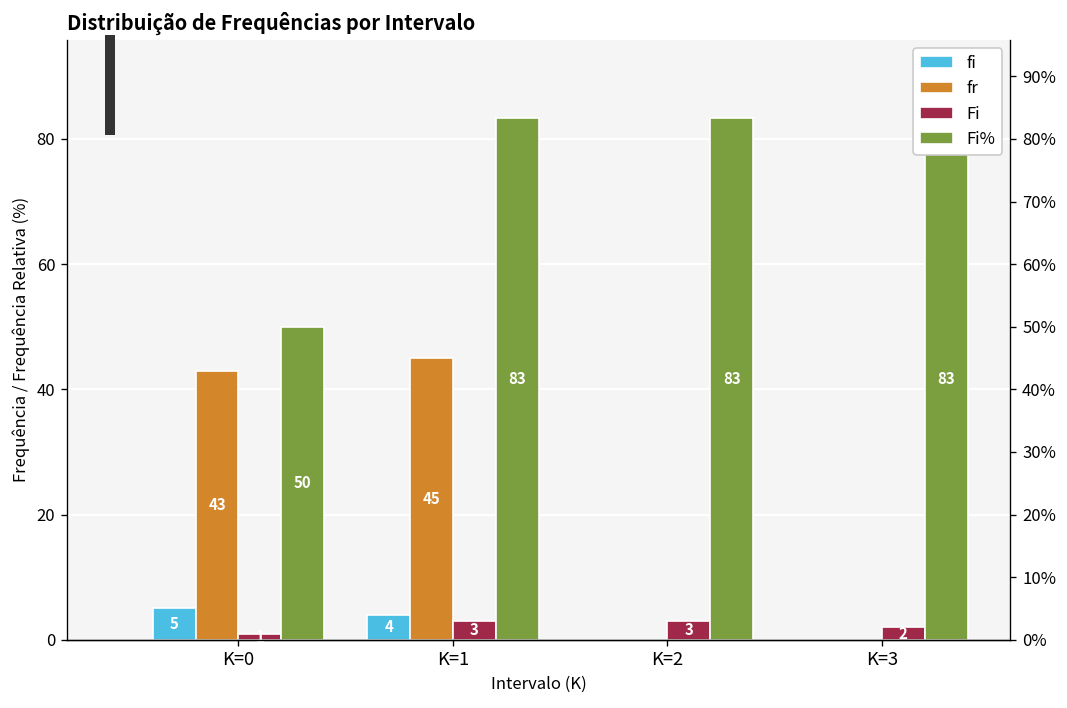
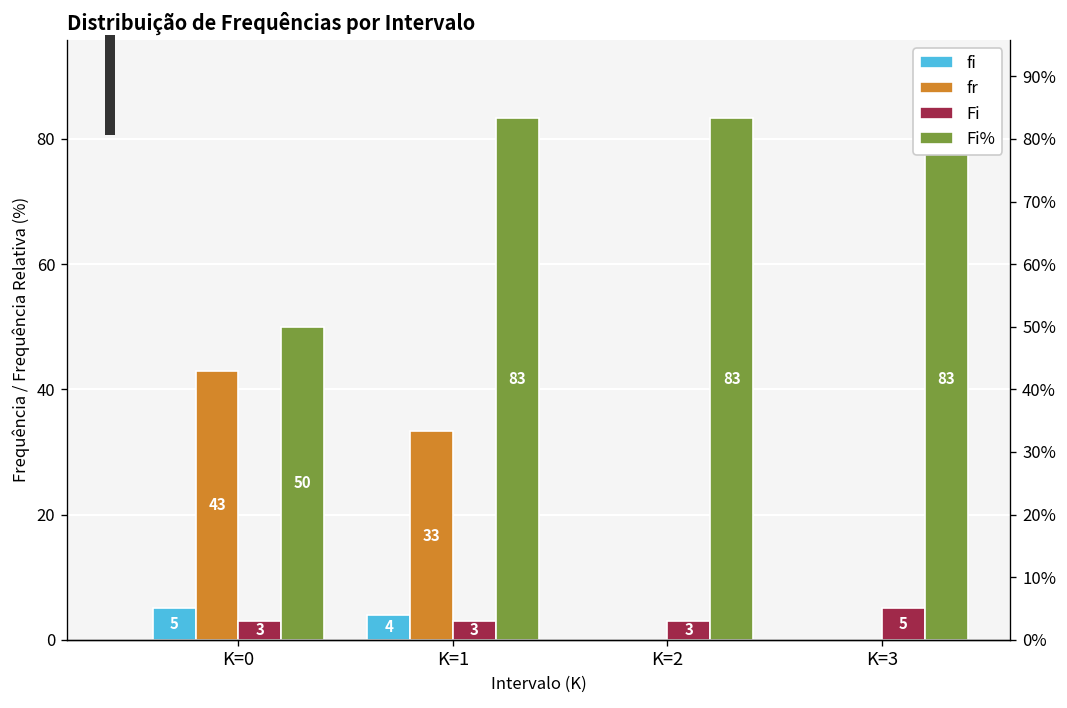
  {
    "fi": {
      "K=0": 5,
      "K=1": 4
    },
    "fr": {
      "K=0": 43,
-     "K=1": 45
+     "K=1": 33
    },
    "Fi": {
-     "K=0": 1,
+     "K=0": 3,
      "K=1": 3,
      "K=2": 3,
-     "K=3": 2
+     "K=3": 5
    },
    "Fi%": {
      "K=0": 50,
      "K=1": 83,
      "K=2": 83
    }
  }
